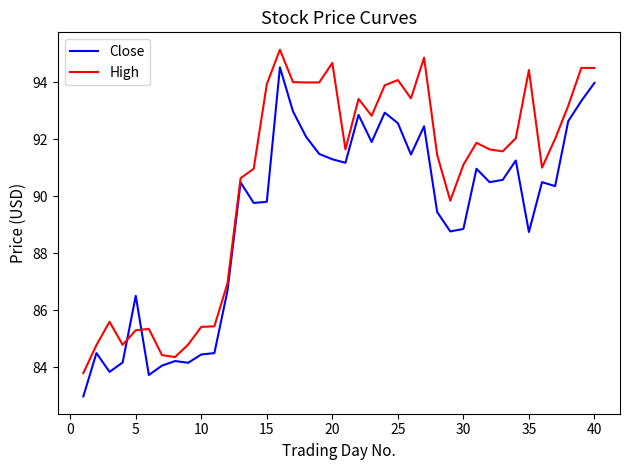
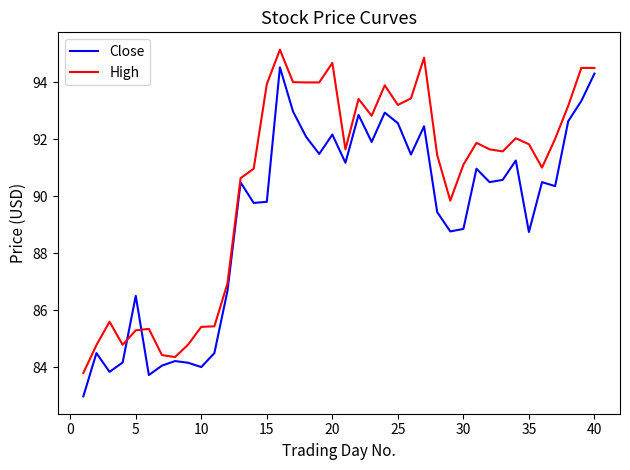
  {
    "Close": {
      "5": 86.5,
-     "10": 84.4,
+     "10": 84.0,
      "15": 89.8,
-     "20": 91.3,
+     "20": 92.2,
      "25": 92.6,
      "30": 88.8,
      "35": 88.7,
-     "40": 94.0
+     "40": 94.3
    },
    "High": {
      "5": 85.3,
      "10": 85.4,
      "15": 93.9,
      "20": 94.7,
-     "25": 94.1,
+     "25": 93.2,
      "30": 91.1,
-     "35": 94.4,
+     "35": 91.8,
      "40": 94.5
    }
  }
